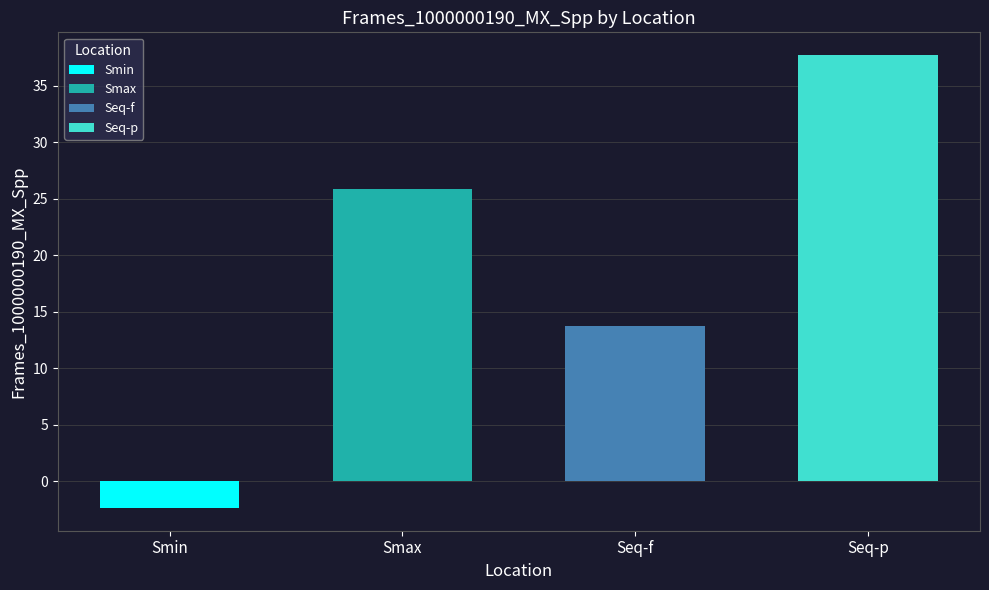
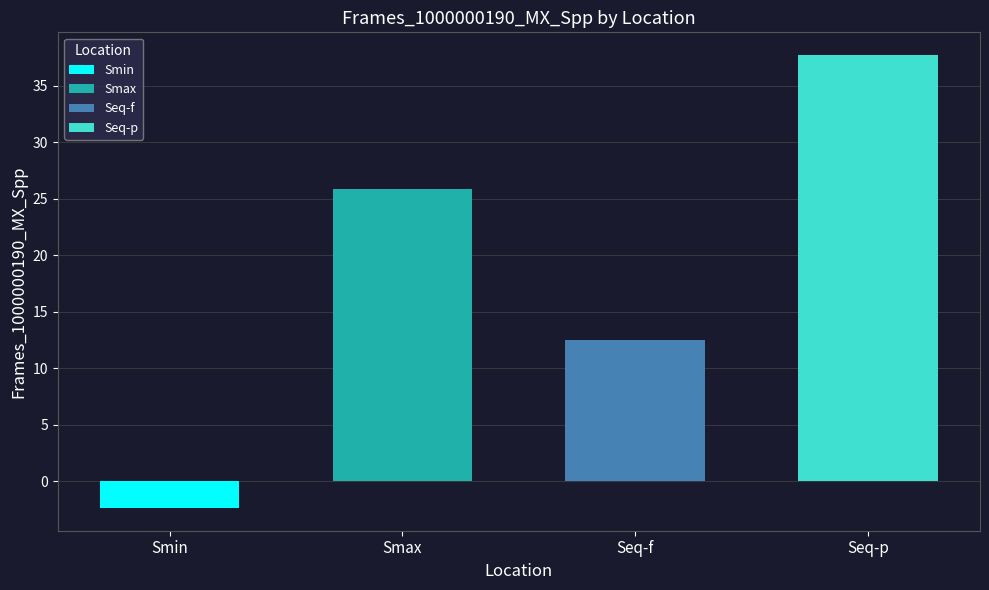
  {
    "Smin": -2.4,
    "Smax": 25.9,
-   "Seq-f": 13.8,
+   "Seq-f": 12.5,
    "Seq-p": 37.7
  }
